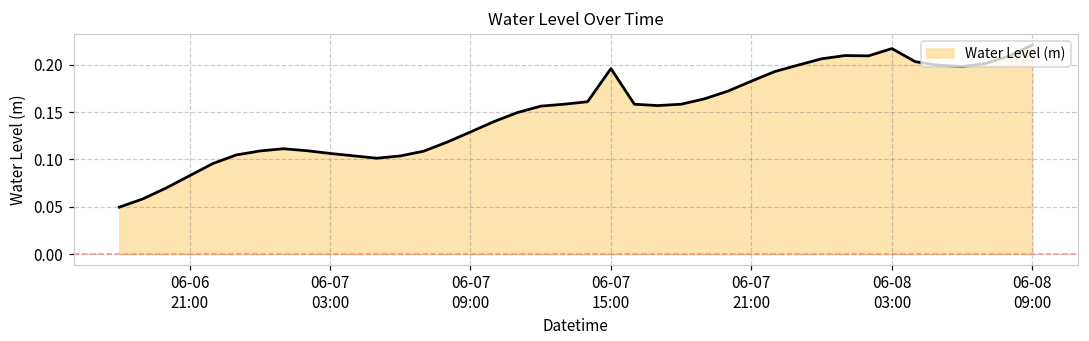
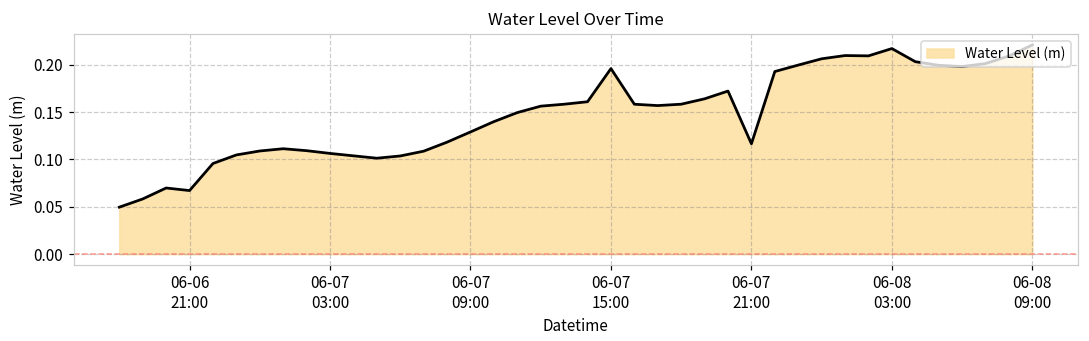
  {
-   "06-06 21:00": 0.08,
+   "06-06 21:00": 0.07,
    "06-07 03:00": 0.11,
    "06-07 09:00": 0.13,
    "06-07 15:00": 0.20,
-   "06-07 21:00": 0.18,
+   "06-07 21:00": 0.12,
    "06-08 03:00": 0.22
  }
